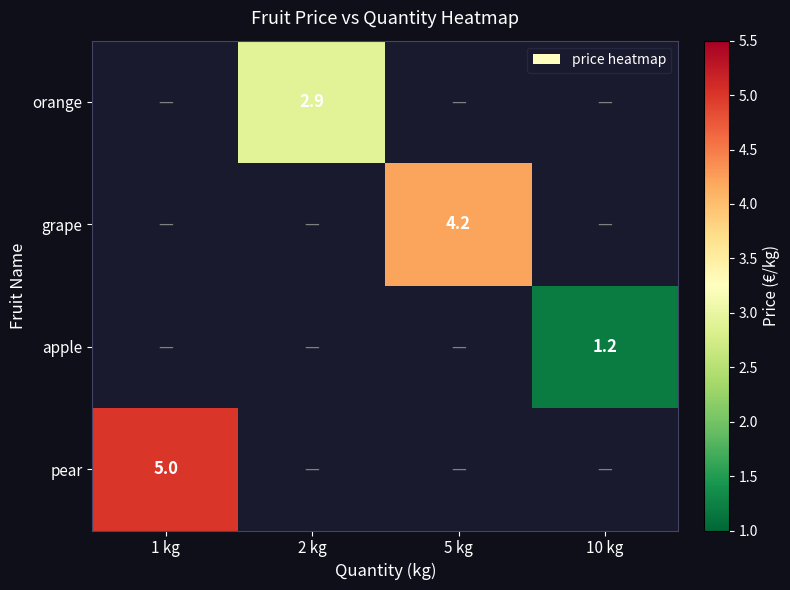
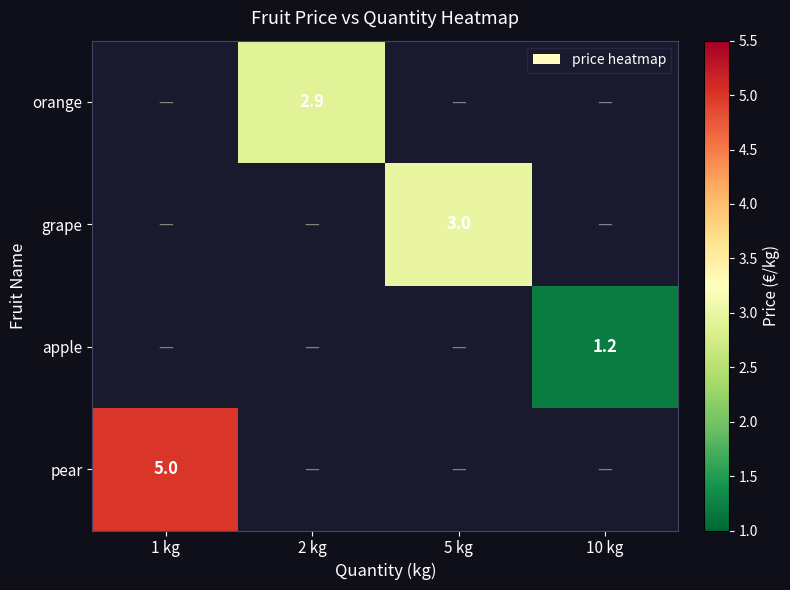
  {
    "orange": {
      "2 kg": 2.9
    },
    "grape": {
-     "5 kg": 4.2
+     "5 kg": 3.0
    },
    "apple": {
      "10 kg": 1.2
    },
    "pear": {
      "1 kg": 5.0
    }
  }
